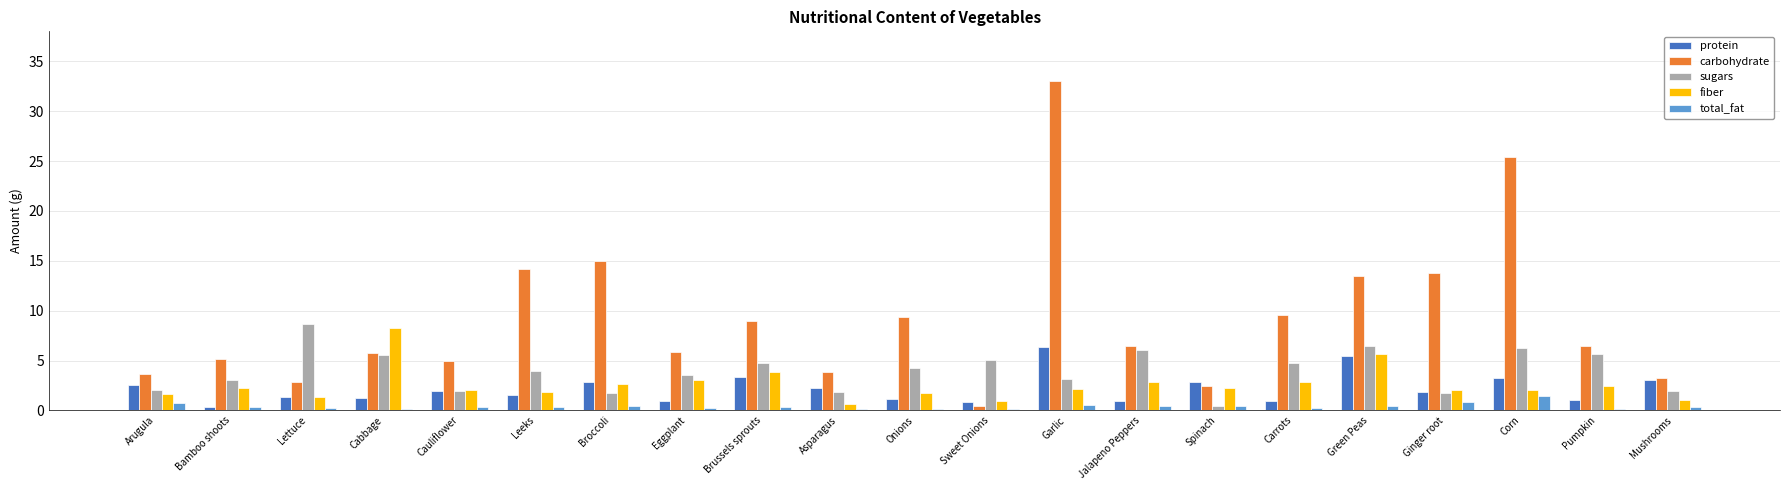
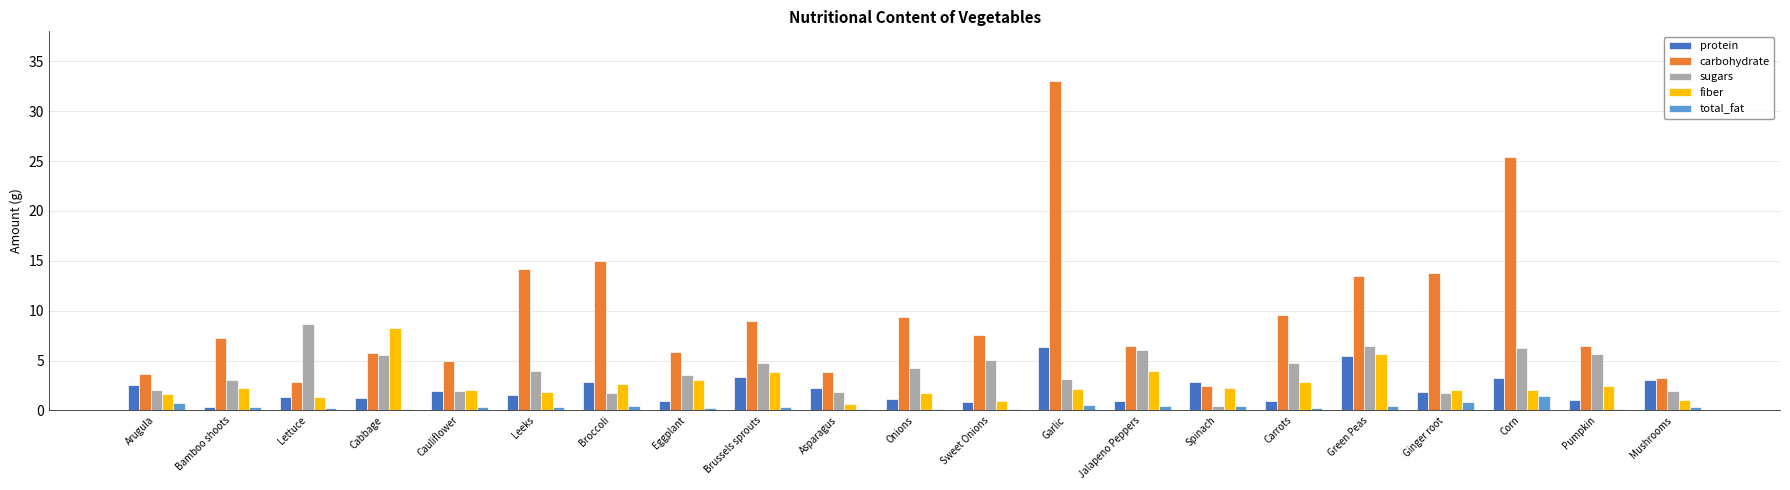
  {
    "carbohydrate": {
      "Arugula": 4,
-     "Bamboo shoots": 5,
+     "Bamboo shoots": 7,
      "Lettuce": 3,
      "Cabbage": 6,
      "Cauliflower": 5,
      "Leeks": 14,
      "Broccoli": 15,
      "Eggplant": 6,
      "Brussels sprouts": 9,
      "Asparagus": 4,
      "Onions": 9,
-     "Sweet Onions": 0,
+     "Sweet Onions": 8,
      "Garlic": 33,
      "Jalapeno Peppers": 7,
      "Spinach": 2,
      "Carrots": 10,
      "Green Peas": 14,
      "Ginger root": 14,
      "Corn": 25,
      "Pumpkin": 7,
      "Mushrooms": 3
    },
    "sugars": {
      "Arugula": 2,
      "Bamboo shoots": 3,
      "Lettuce": 9,
      "Cabbage": 6,
      "Cauliflower": 2,
      "Leeks": 4,
      "Broccoli": 2,
      "Eggplant": 4,
      "Brussels sprouts": 5,
      "Asparagus": 2,
      "Onions": 4,
      "Sweet Onions": 5,
      "Garlic": 3,
      "Jalapeno Peppers": 6,
      "Spinach": 0,
      "Carrots": 5,
      "Green Peas": 6,
      "Ginger root": 2,
      "Corn": 6,
      "Pumpkin": 6,
      "Mushrooms": 2
    },
    "fiber": {
      "Arugula": 2,
      "Bamboo shoots": 2,
      "Lettuce": 1,
      "Cabbage": 8,
      "Cauliflower": 2,
      "Leeks": 2,
      "Broccoli": 3,
      "Eggplant": 3,
      "Brussels sprouts": 4,
      "Asparagus": 1,
      "Onions": 2,
      "Sweet Onions": 1,
      "Garlic": 2,
-     "Jalapeno Peppers": 3,
+     "Jalapeno Peppers": 4,
      "Spinach": 2,
      "Carrots": 3,
      "Green Peas": 6,
      "Ginger root": 2,
      "Corn": 2,
      "Pumpkin": 2,
      "Mushrooms": 1
    }
  }
